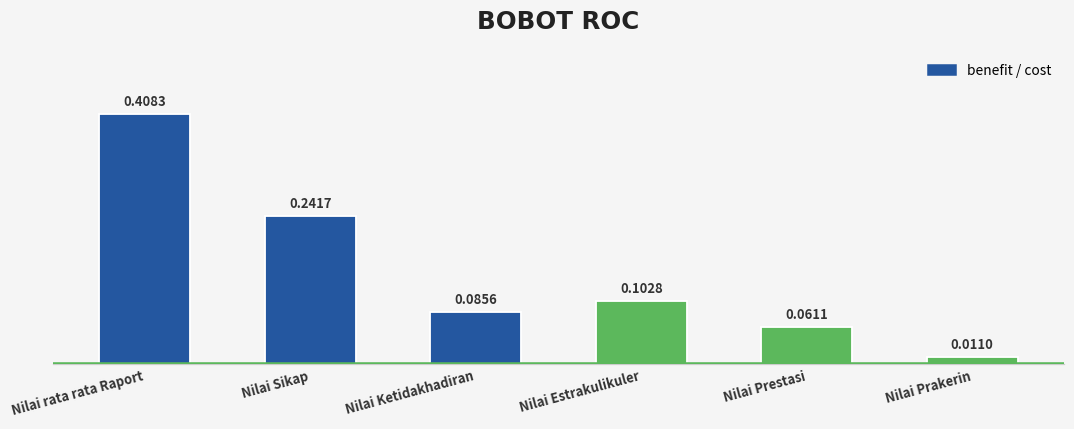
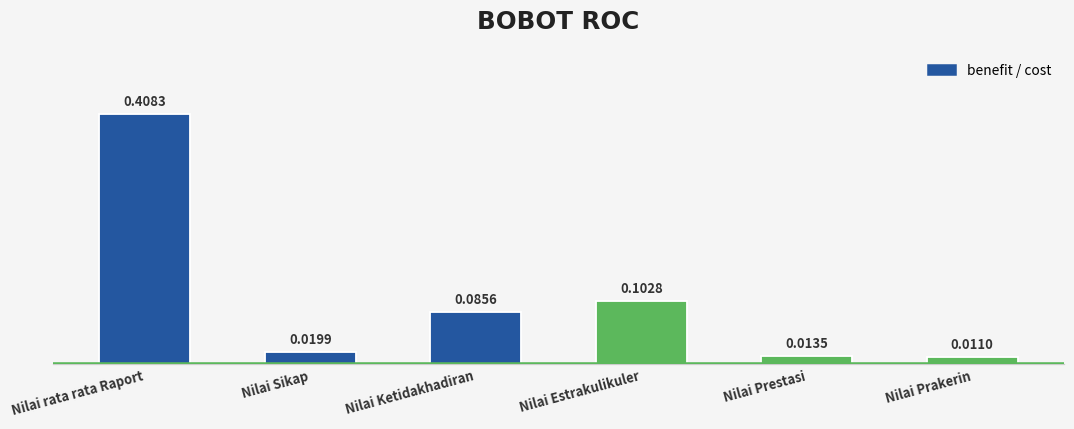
  {
    "Nilai rata rata Raport": 0.4083,
-   "Nilai Sikap": 0.2417,
+   "Nilai Sikap": 0.0199,
    "Nilai Ketidakhadiran": 0.0856,
    "Nilai Estrakulikuler": 0.1028,
-   "Nilai Prestasi": 0.0611,
+   "Nilai Prestasi": 0.0135,
    "Nilai Prakerin": 0.0110
  }
